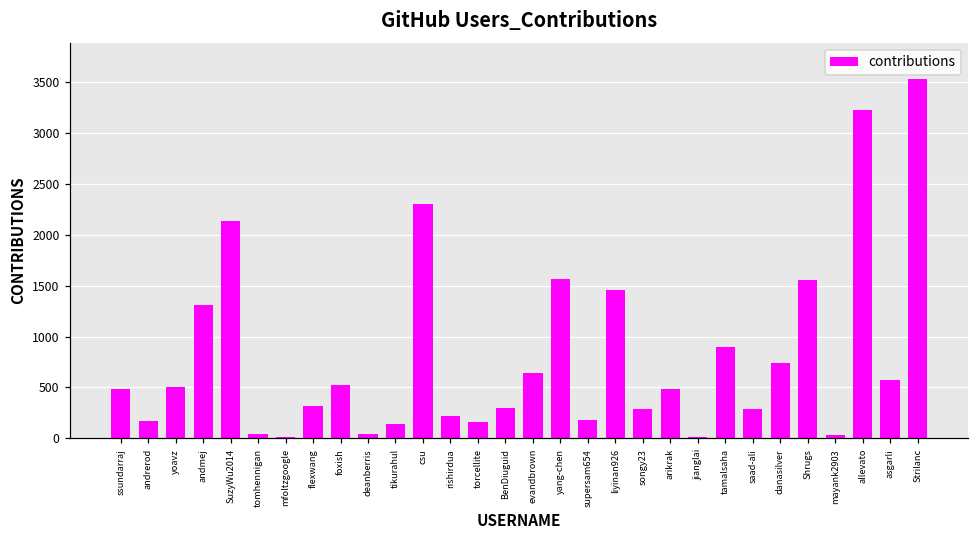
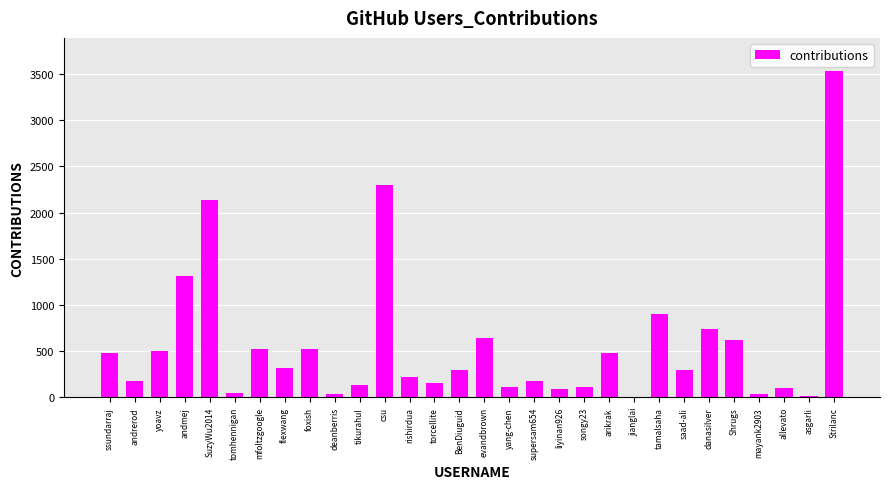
  {
    "ssundarraj": 500,
    "andrerod": 200,
    "yoavz": 500,
    "andmej": 1300,
    "SuzyWu2014": 2100,
    "tomhennigan": 0,
-   "mfoltzgoogle": 0,
+   "mfoltzgoogle": 500,
    "flexwang": 300,
    "foxish": 500,
    "deanberris": 0,
    "tikurahul": 100,
    "csu": 2300,
    "rishirdua": 200,
    "torcellite": 200,
    "BenDiuguid": 300,
    "evandbrown": 600,
-   "yang-chen": 1600,
+   "yang-chen": 100,
    "supersam654": 200,
-   "liyinan926": 1500,
-   "songy23": 300,
+   "liyinan926": 100,
+   "songy23": 100,
    "arikrak": 500,
    "tamalsaha": 900,
    "saad-ali": 300,
    "danasilver": 700,
-   "Shrugs": 1600,
+   "Shrugs": 600,
    "mayank2903": 0,
-   "allevato": 3200,
-   "asgarli": 600,
+   "allevato": 100,
+   "asgarli": 0,
    "Strilanc": 3500
  }
